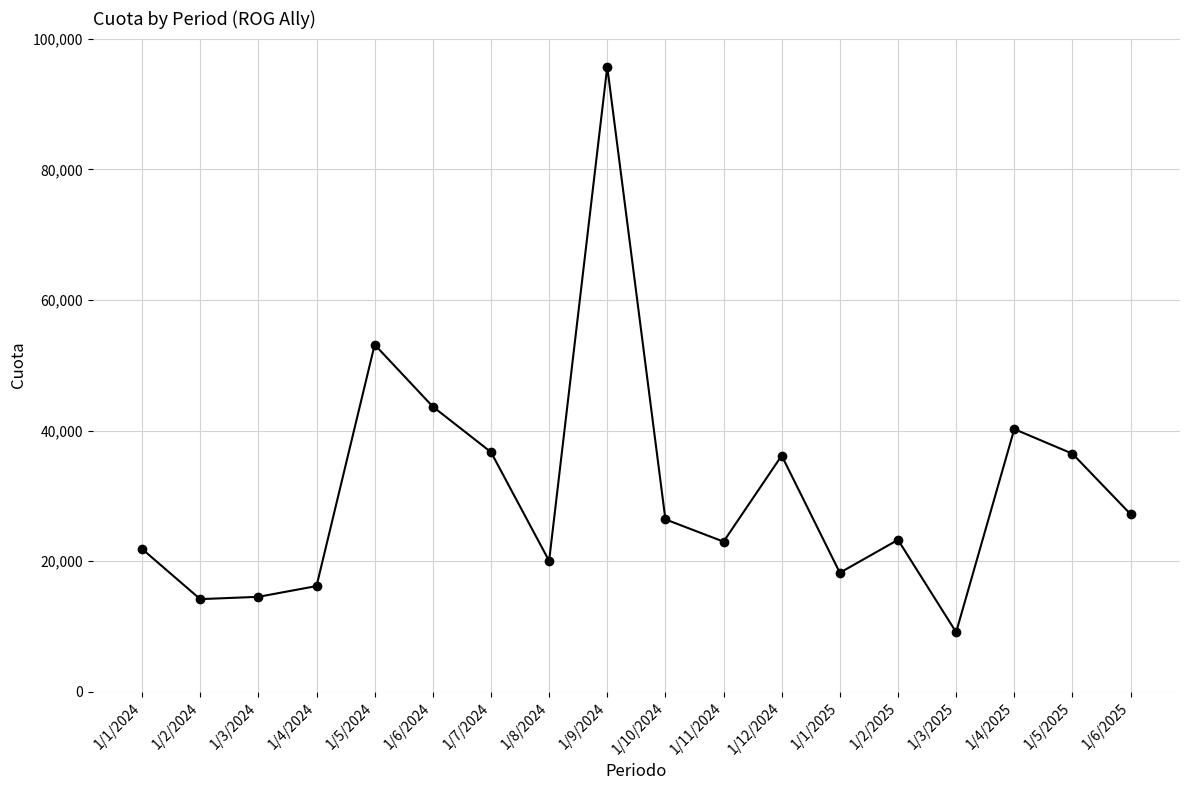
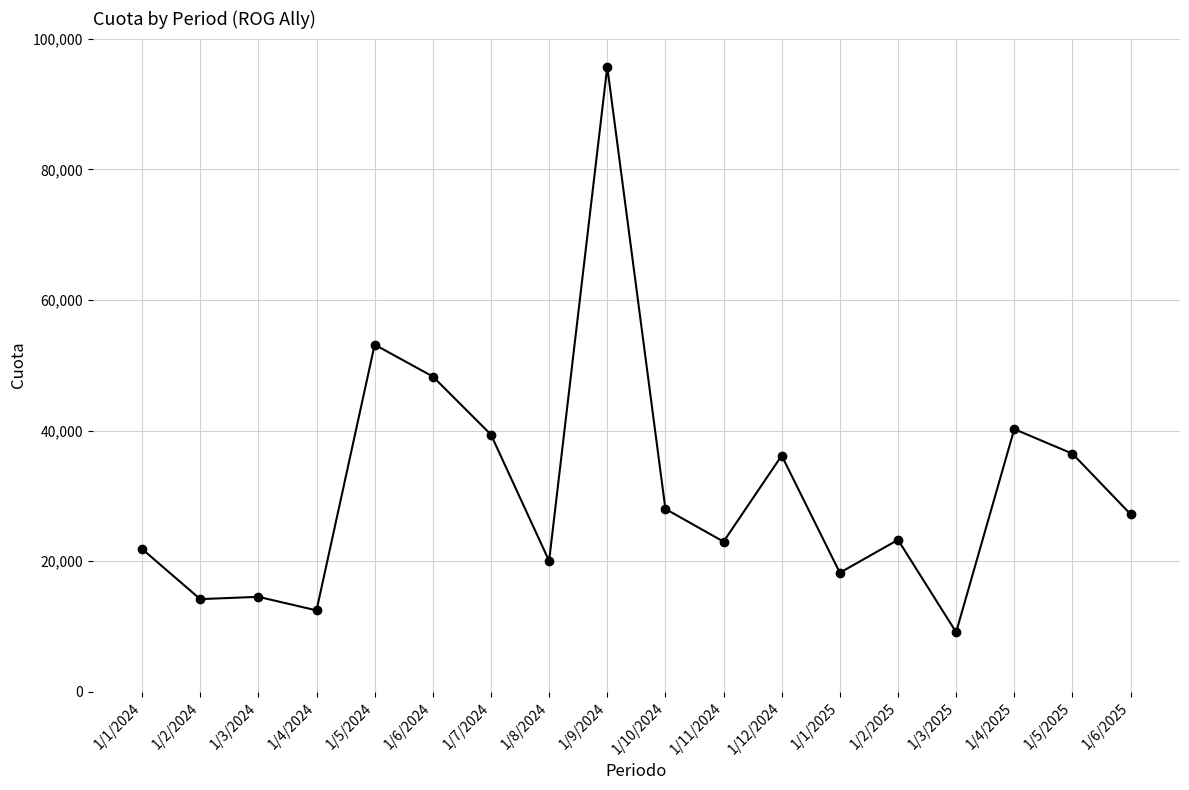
  {
    "1/1/2024": "22,000",
    "1/2/2024": "14,000",
    "1/3/2024": "15,000",
-   "1/4/2024": "16,000",
+   "1/4/2024": "12,000",
    "1/5/2024": "53,000",
-   "1/6/2024": "44,000",
-   "1/7/2024": "37,000",
+   "1/6/2024": "48,000",
+   "1/7/2024": "39,000",
    "1/8/2024": "20,000",
    "1/9/2024": "96,000",
-   "1/10/2024": "26,000",
+   "1/10/2024": "28,000",
    "1/11/2024": "23,000",
    "1/12/2024": "36,000",
    "1/1/2025": "18,000",
    "1/2/2025": "23,000",
    "1/3/2025": "9,000",
    "1/4/2025": "40,000",
    "1/5/2025": "36,000",
    "1/6/2025": "27,000"
  }
